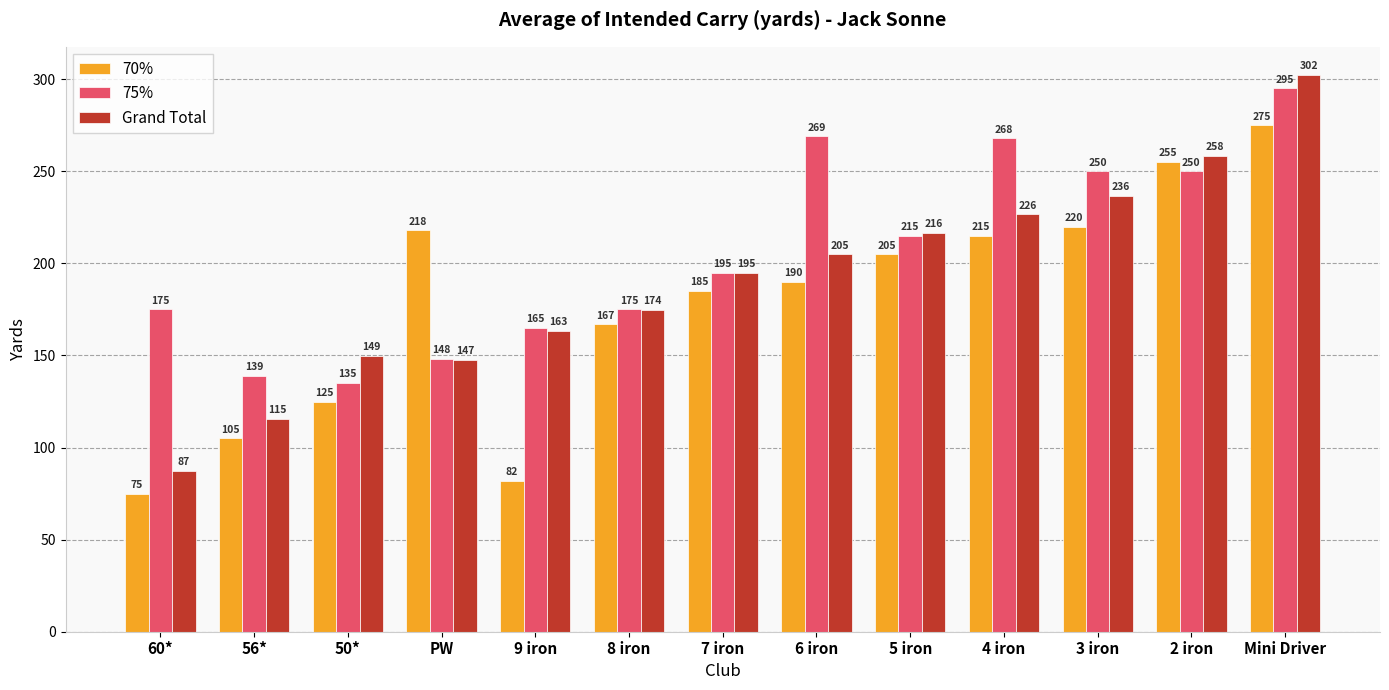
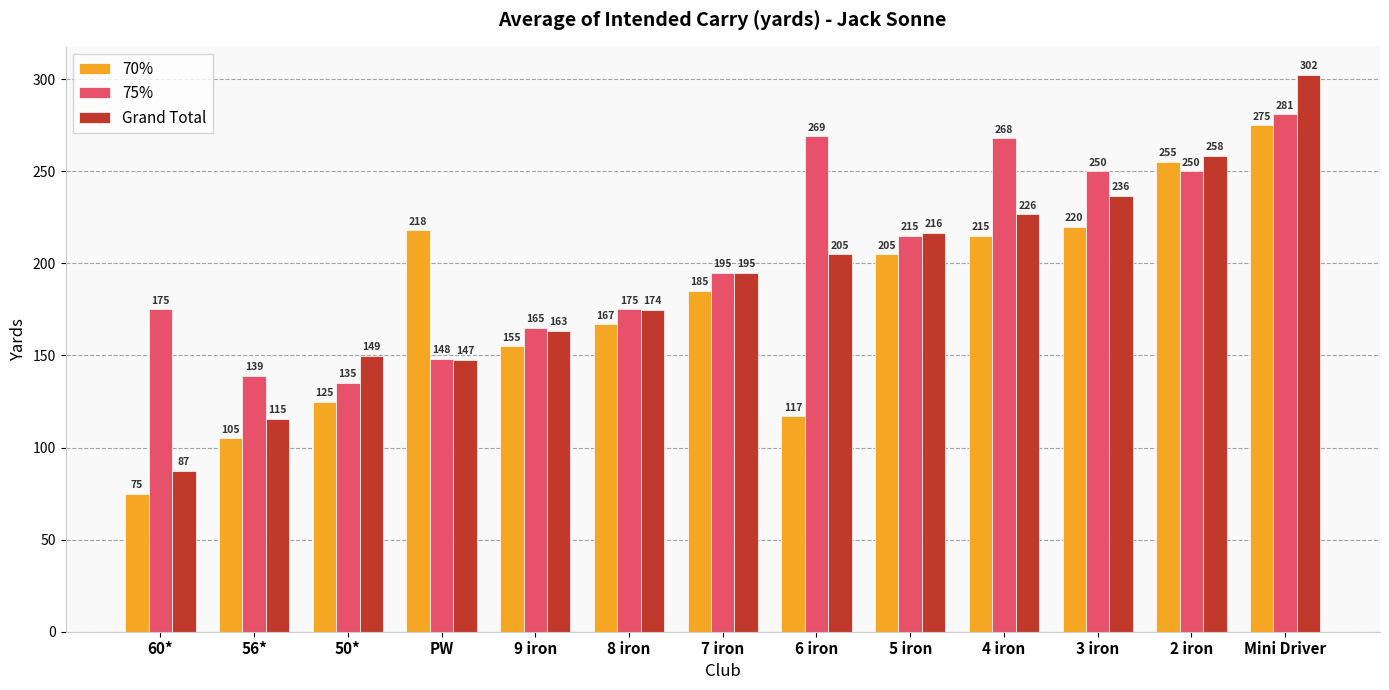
  {
    "70%": {
      "60*": 75,
      "56*": 105,
      "50*": 125,
      "PW": 218,
-     "9 iron": 82,
+     "9 iron": 155,
      "8 iron": 167,
      "7 iron": 185,
-     "6 iron": 190,
+     "6 iron": 117,
      "5 iron": 205,
      "4 iron": 215,
      "3 iron": 220,
      "2 iron": 255,
      "Mini Driver": 275
    },
    "75%": {
      "60*": 175,
      "56*": 139,
      "50*": 135,
      "PW": 148,
      "9 iron": 165,
      "8 iron": 175,
      "7 iron": 195,
      "6 iron": 269,
      "5 iron": 215,
      "4 iron": 268,
      "3 iron": 250,
      "2 iron": 250,
-     "Mini Driver": 295
+     "Mini Driver": 281
    },
    "Grand Total": {
      "60*": 87,
      "9 iron": 163,
      "7 iron": 195,
      "6 iron": 205,
      "2 iron": 258,
      "Mini Driver": 302
    }
  }
